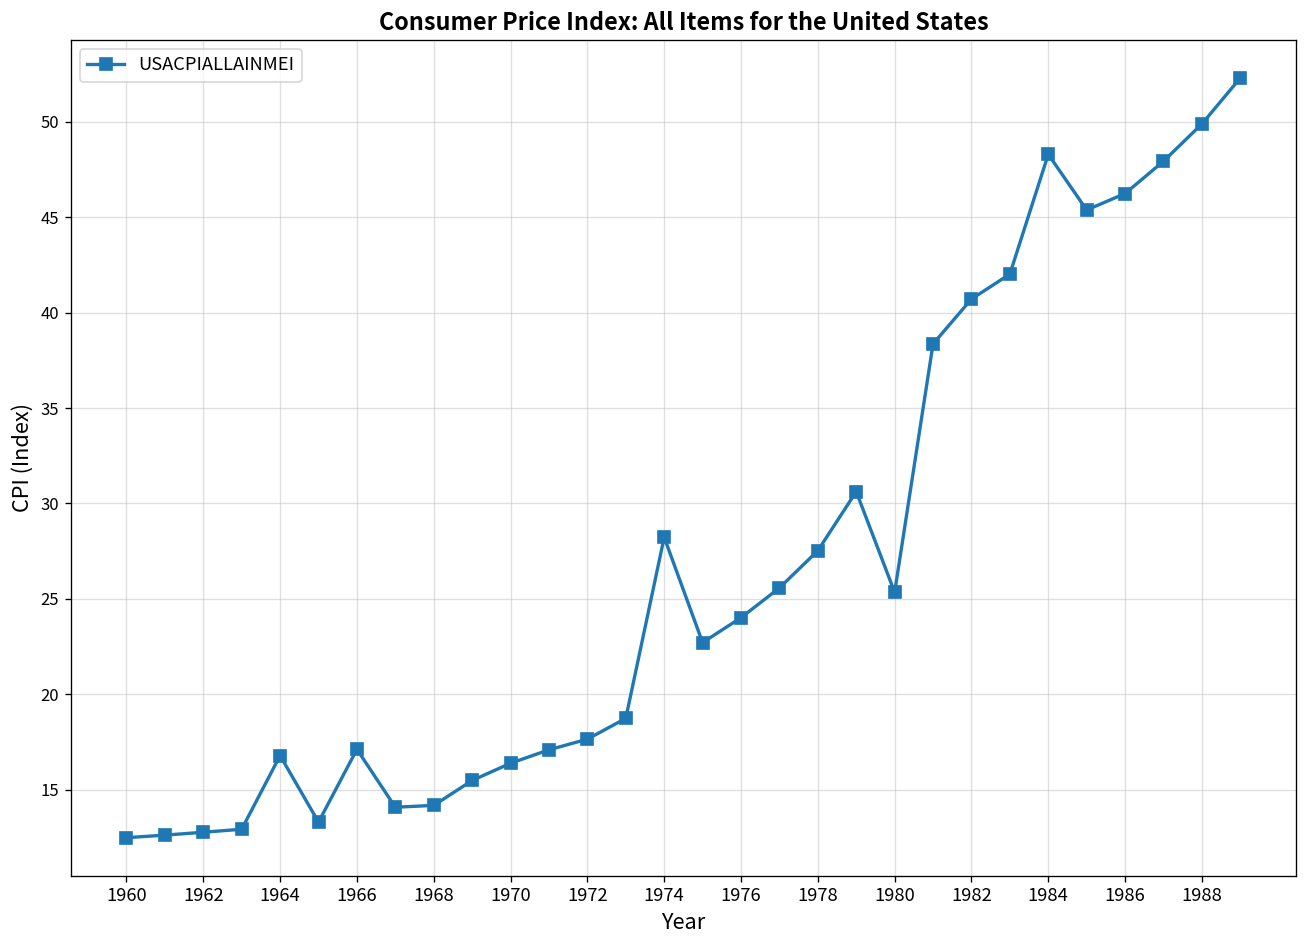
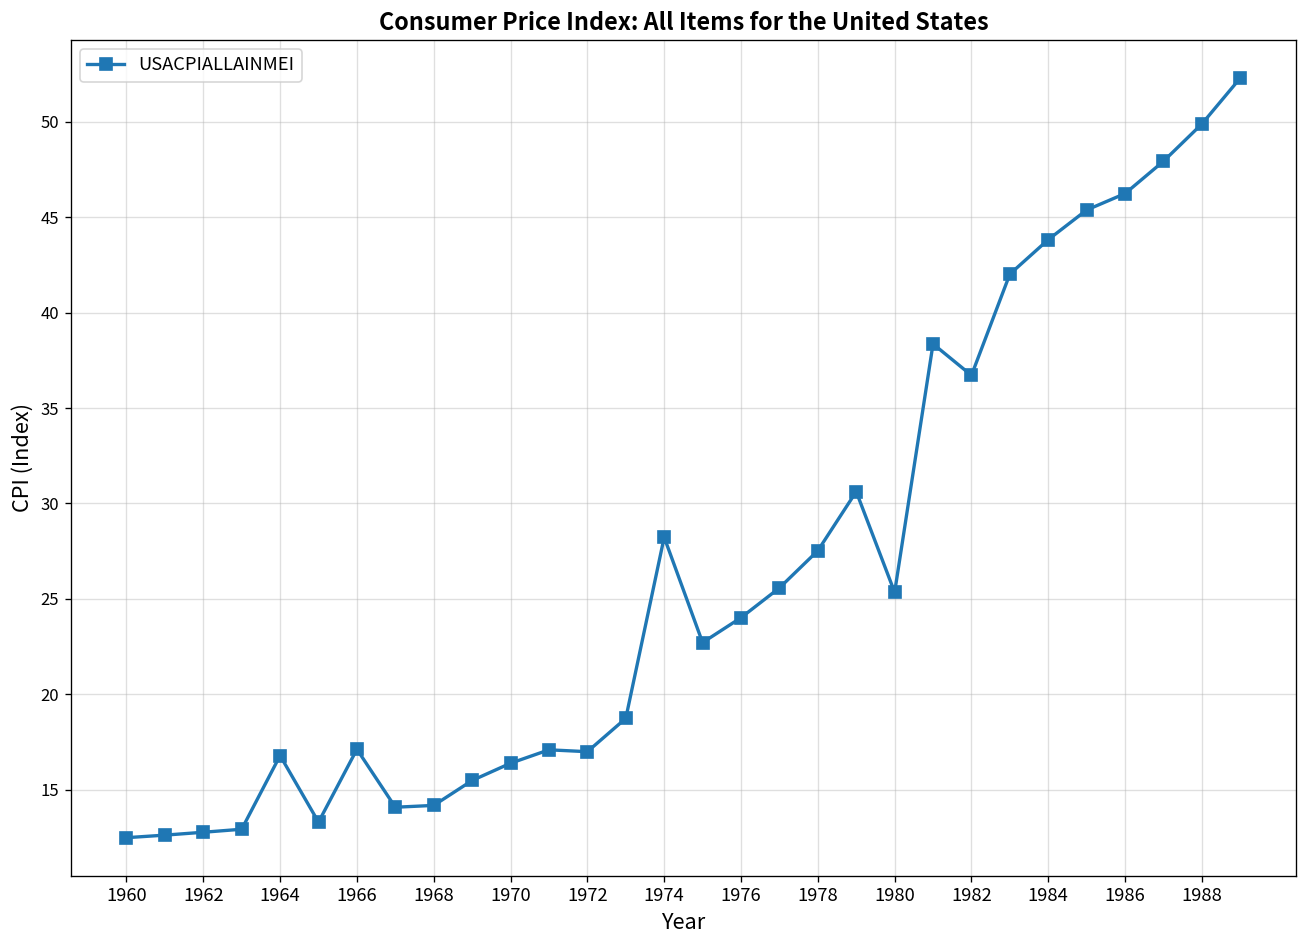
  {
    "1960": 12.5,
    "1962": 12.8,
    "1964": 16.8,
    "1966": 17.1,
    "1968": 14.2,
    "1970": 16.4,
-   "1972": 17.6,
+   "1972": 17.0,
    "1974": 28.2,
    "1976": 24.0,
    "1978": 27.5,
    "1980": 25.3,
-   "1982": 40.7,
-   "1984": 48.3,
+   "1982": 36.7,
+   "1984": 43.8,
    "1986": 46.2,
    "1988": 49.9
  }
